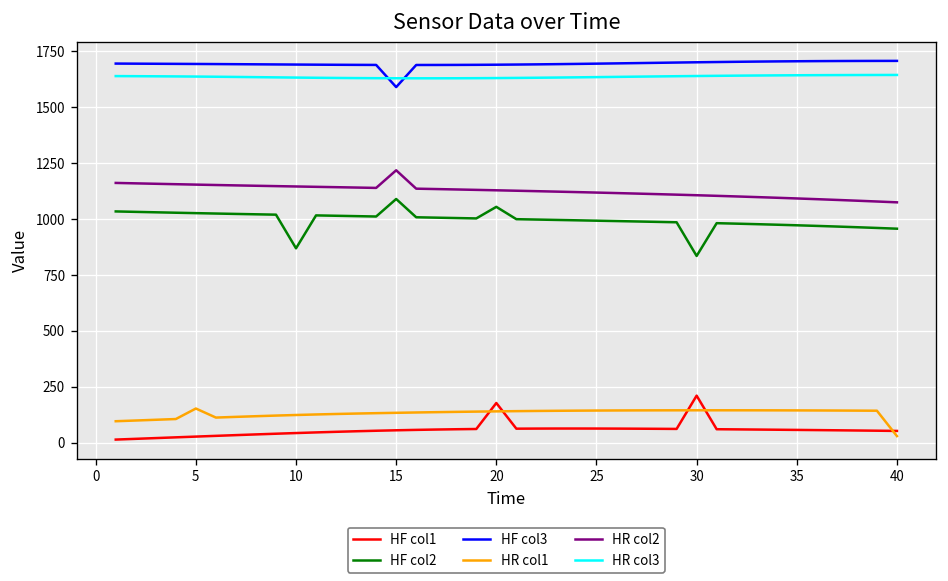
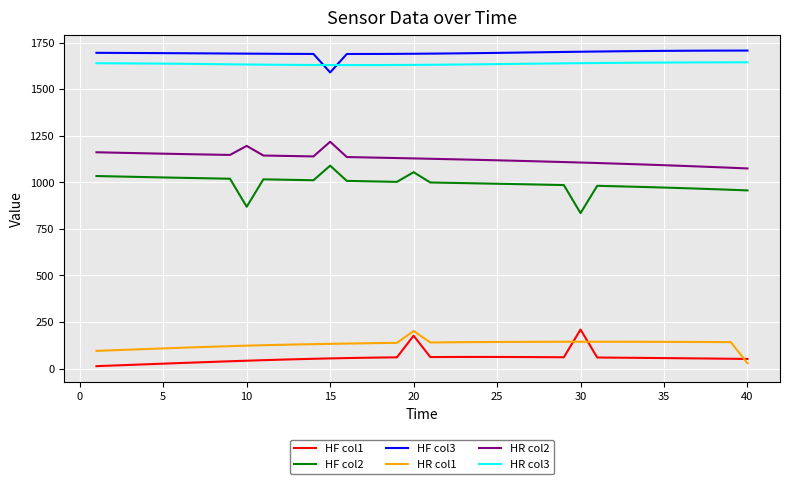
  {
    "HF col1": {
      "5": 30,
      "10": 40,
      "15": 50,
      "20": 180,
      "25": 60,
      "30": 210,
      "35": 60,
      "40": 50
    },
    "HF col2": {
      "5": 1030,
      "10": 870,
      "15": 1090,
      "20": 1050,
      "25": 990,
      "30": 830,
      "35": 970,
      "40": 960
    },
    "HF col3": {
      "5": 1690,
      "10": 1690,
      "15": 1590,
      "20": 1690,
      "25": 1690,
      "30": 1700,
      "35": 1710,
      "40": 1710
    },
    "HR col1": {
-     "5": 150,
+     "5": 110,
      "10": 120,
      "15": 130,
-     "20": 140,
+     "20": 200,
      "25": 140,
      "30": 140,
      "35": 140,
      "40": 30
    },
    "HR col2": {
      "5": 1150,
-     "10": 1150,
+     "10": 1200,
      "15": 1220,
      "20": 1130,
      "25": 1120,
      "30": 1110,
      "35": 1090,
      "40": 1070
    },
    "HR col3": {
      "5": 1640,
      "10": 1630,
      "15": 1630,
      "20": 1630,
      "25": 1630,
      "30": 1640,
      "35": 1640,
      "40": 1640
    }
  }
